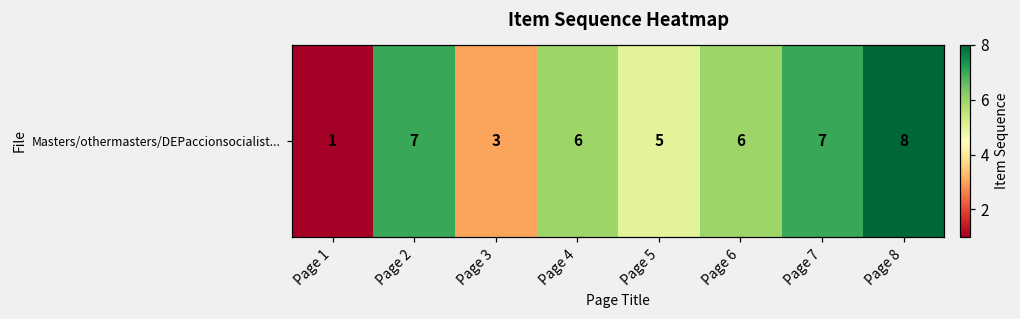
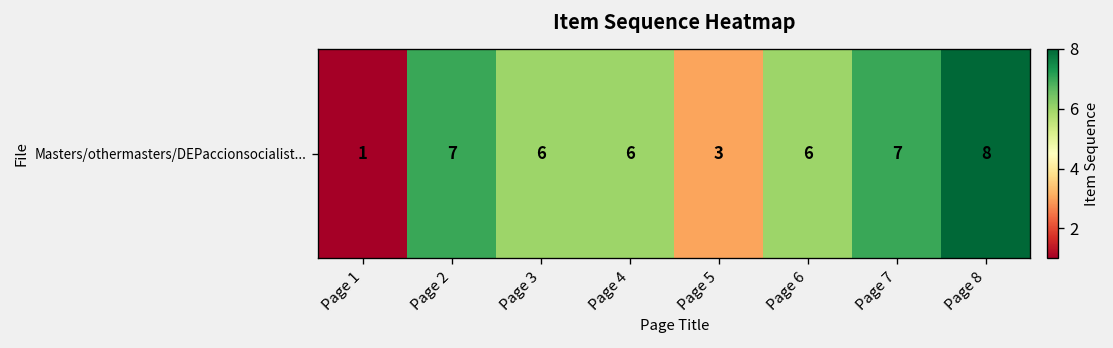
  {
    "Masters/othermasters/DEPaccionsocialist...": {
      "Page 1": 1,
      "Page 2": 7,
-     "Page 3": 3,
+     "Page 3": 6,
      "Page 4": 6,
-     "Page 5": 5,
+     "Page 5": 3,
      "Page 6": 6,
      "Page 7": 7,
      "Page 8": 8
    }
  }
